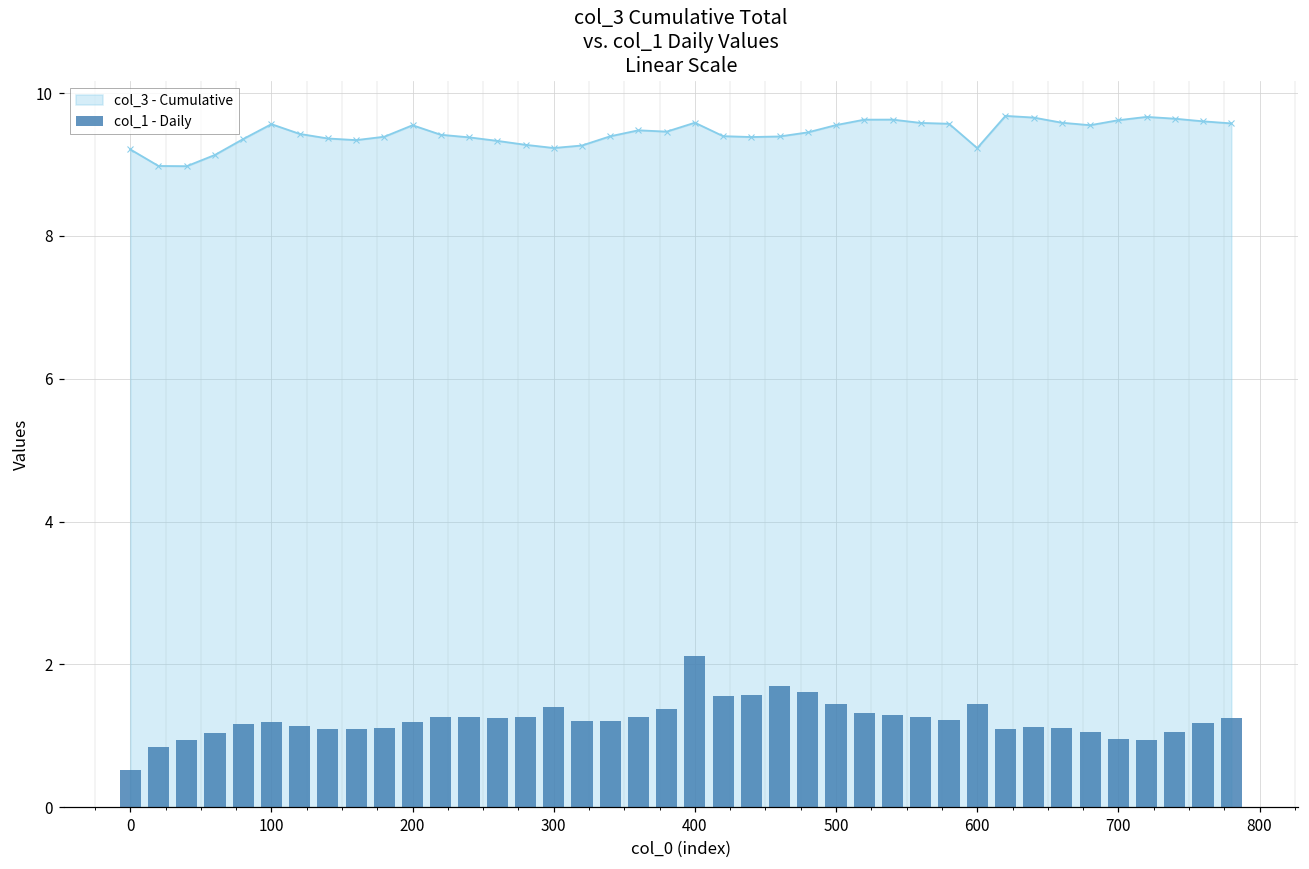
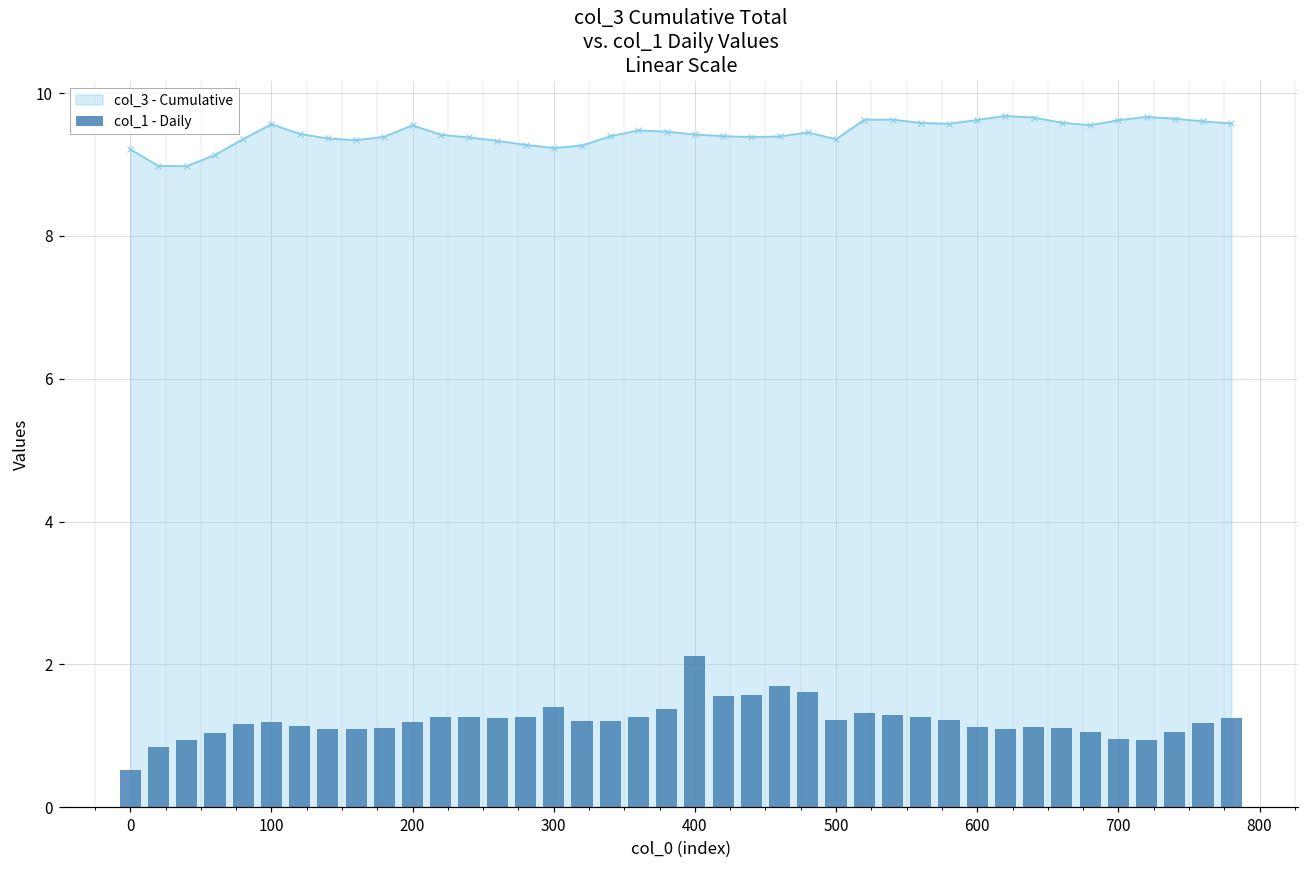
  {
    "col_3 - Cumulative": {
      "0": 9.2,
      "100": 9.6,
      "200": 9.6,
      "300": 9.2,
-     "400": 9.6,
-     "500": 9.6,
-     "600": 9.2,
+     "400": 9.4,
+     "500": 9.4,
+     "600": 9.6,
      "700": 9.6
    },
    "col_1 - Daily": {
      "0": 0.5,
      "100": 1.2,
      "200": 1.2,
      "300": 1.4,
      "400": 2.1,
-     "500": 1.4,
-     "600": 1.4,
+     "500": 1.2,
+     "600": 1.1,
      "700": 1.0
    }
  }
